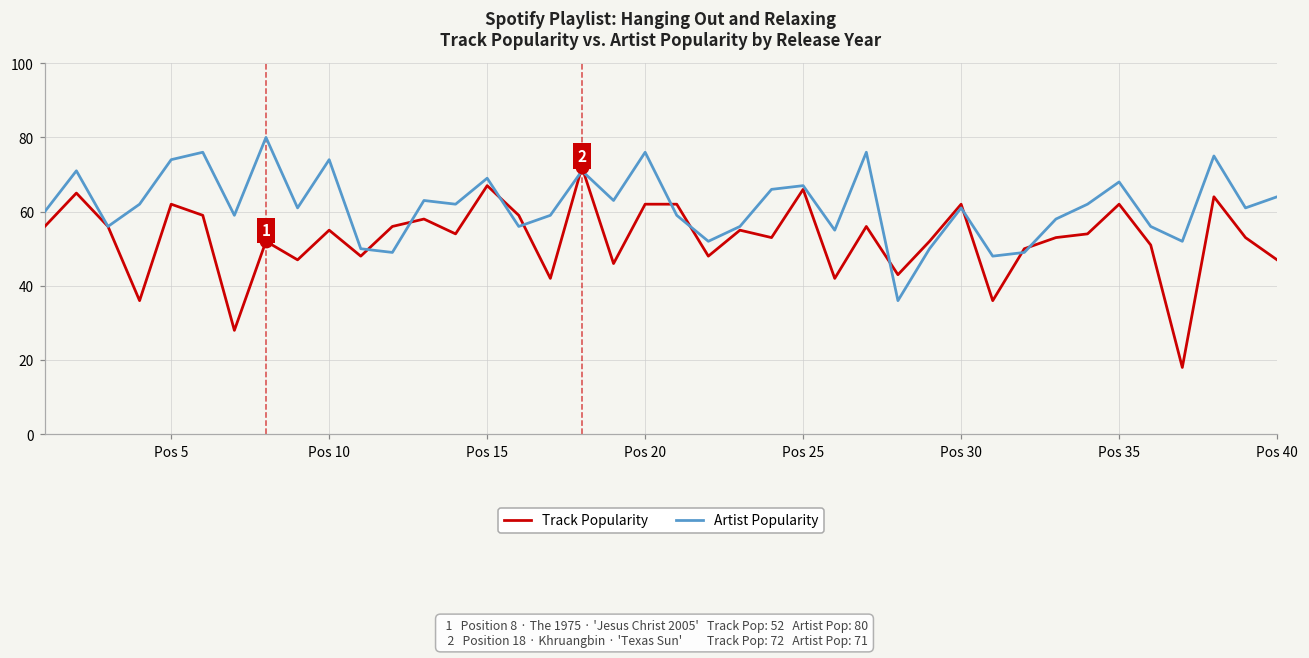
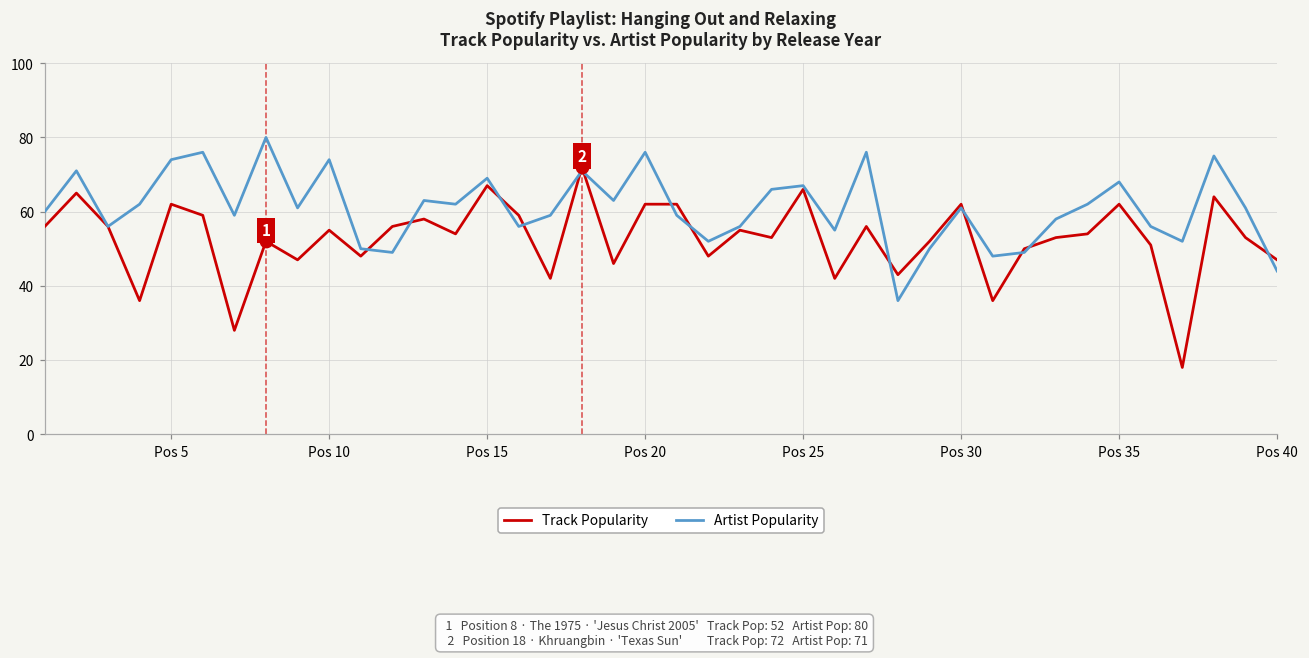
  {
    "Artist Popularity": {
      "Pos 5": 74,
      "Pos 10": 74,
      "Pos 15": 69,
      "Pos 20": 76,
      "Pos 25": 67,
      "Pos 30": 61,
      "Pos 35": 68,
-     "Pos 40": 64
+     "Pos 40": 44
    }
  }
